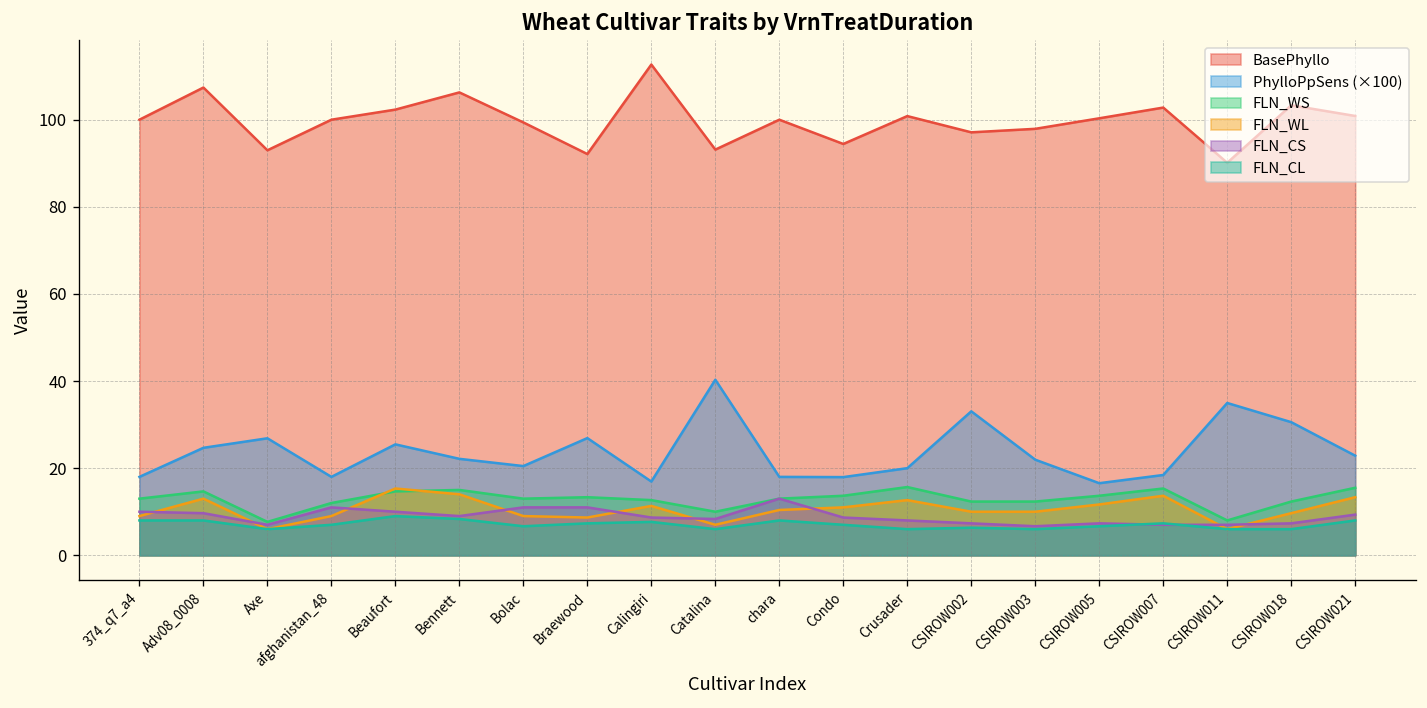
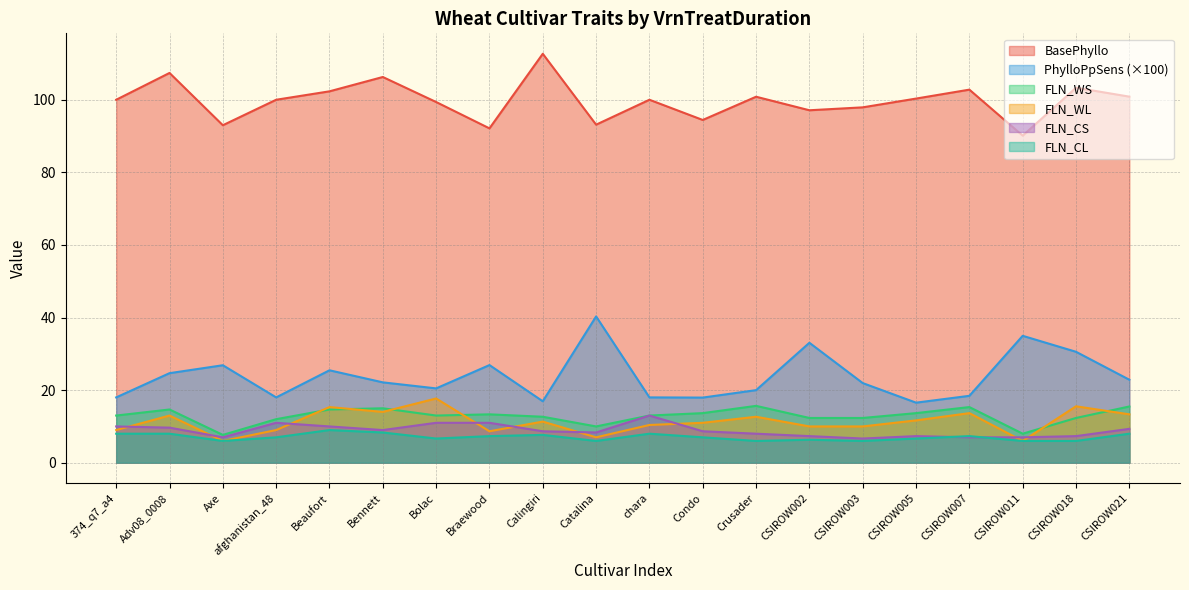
  {
    "BasePhyllo": {
      "374_q7_a4": 100,
      "Adv08_0008": 107,
      "Axe": 93,
      "afghanistan_48": 100,
      "Beaufort": 102,
      "Bennett": 106,
      "Bolac": 99,
      "Braewood": 92,
      "Calingiri": 113,
      "Catalina": 93,
      "chara": 100,
      "Condo": 94,
      "Crusader": 101,
      "CSIROW002": 97,
      "CSIROW003": 98,
      "CSIROW005": 100,
      "CSIROW007": 103
    },
    "FLN_WL": {
      "374_q7_a4": 9,
      "Adv08_0008": 13,
      "afghanistan_48": 9,
      "Bennett": 14,
-     "Bolac": 9,
+     "Bolac": 18,
      "Braewood": 9,
      "Calingiri": 11,
      "Catalina": 7,
      "chara": 10,
      "Condo": 11,
      "Crusader": 13,
      "CSIROW002": 10,
      "CSIROW003": 10,
      "CSIROW005": 12,
      "CSIROW007": 14,
-     "CSIROW018": 10,
+     "CSIROW018": 16,
      "CSIROW021": 13
    },
    "FLN_CS": {
      "374_q7_a4": 10,
      "Adv08_0008": 10,
      "afghanistan_48": 11,
      "Beaufort": 10,
      "Bolac": 11,
      "Braewood": 11,
      "Calingiri": 9,
      "Catalina": 8,
      "Condo": 9,
      "Crusader": 8,
      "CSIROW002": 7,
      "CSIROW011": 7,
      "CSIROW018": 7,
      "CSIROW021": 9
    }
  }
